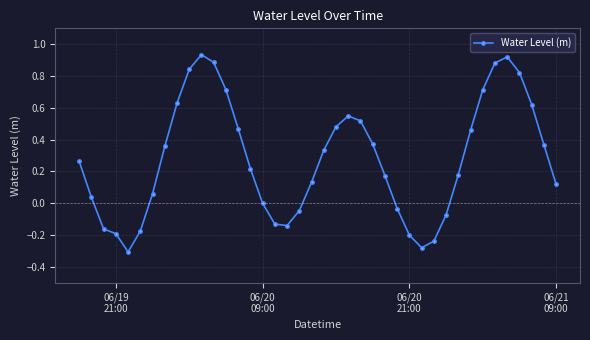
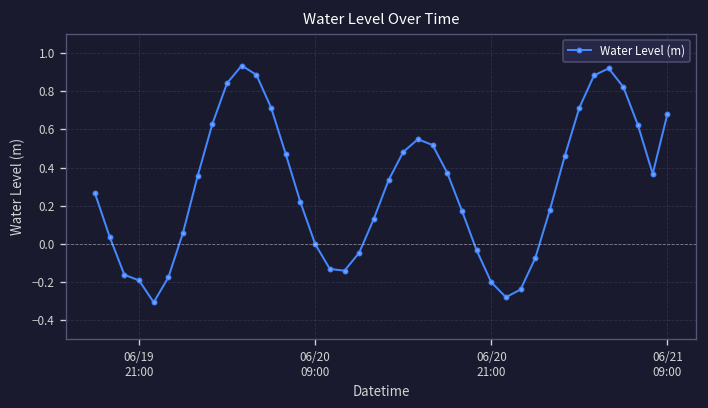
  {
    "06/19 21:00": -0.19,
    "06/20 09:00": 0.00,
    "06/20 21:00": -0.20,
-   "06/21 09:00": 0.12
+   "06/21 09:00": 0.68
  }
